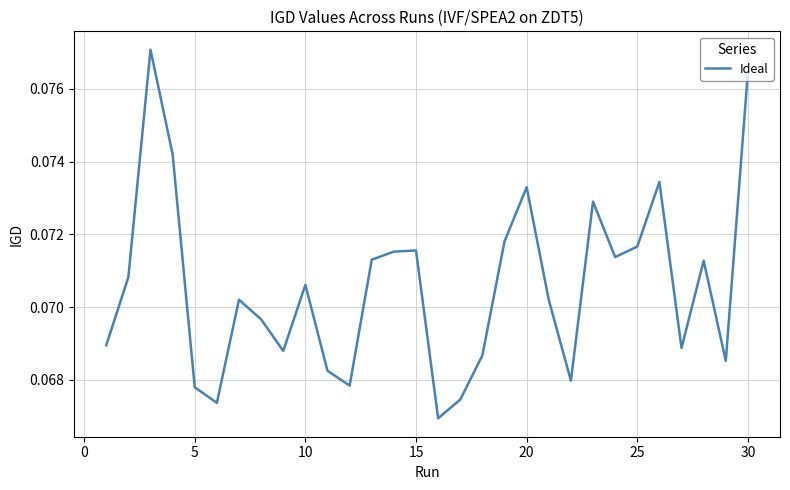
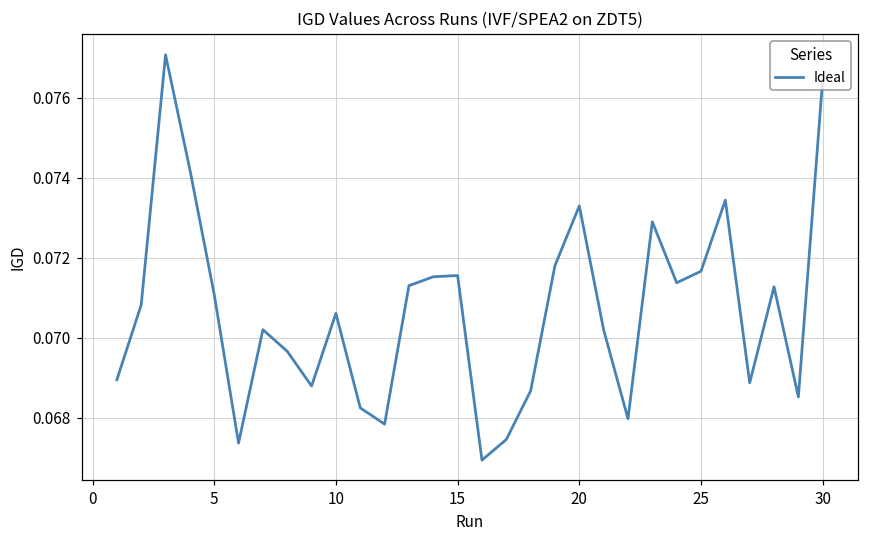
  {
-   "5": 0.0678,
+   "5": 0.0711,
    "10": 0.0706,
    "15": 0.0716,
    "20": 0.0733,
    "25": 0.0717
  }
